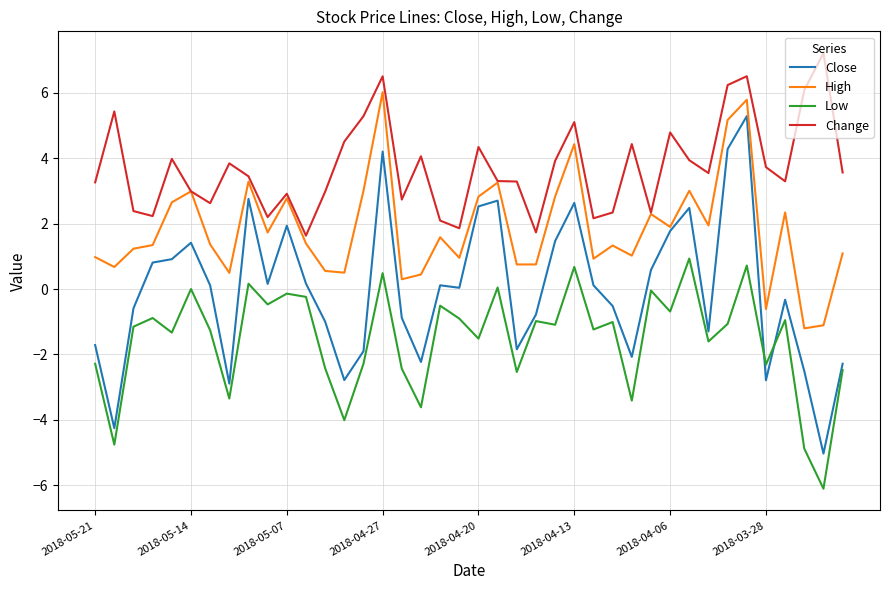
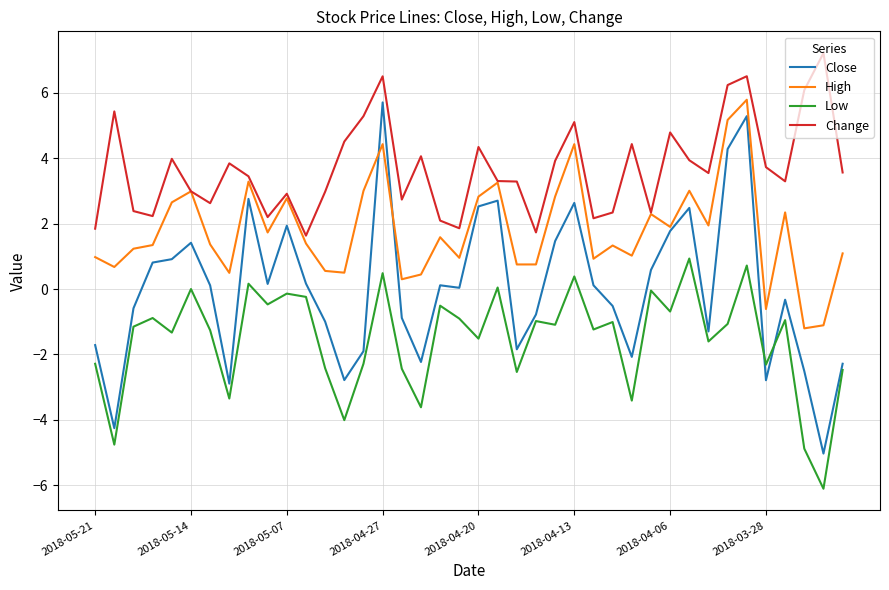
  {
    "Close": {
      "2018-05-21": -1.7,
      "2018-05-14": 1.4,
      "2018-05-07": 1.9,
-     "2018-04-27": 4.2,
+     "2018-04-27": 5.7,
      "2018-04-20": 2.5,
      "2018-04-13": 2.6,
      "2018-04-06": 1.8,
      "2018-03-28": -2.8
    },
    "High": {
      "2018-05-21": 1.0,
      "2018-05-07": 2.8,
-     "2018-04-27": 6.0,
+     "2018-04-27": 4.4,
      "2018-04-20": 2.8,
      "2018-04-13": 4.4,
      "2018-04-06": 1.9,
      "2018-03-28": -0.6
    },
    "Low": {
      "2018-05-21": -2.3,
      "2018-05-14": 0.0,
      "2018-05-07": -0.1,
      "2018-04-27": 0.5,
      "2018-04-20": -1.5,
-     "2018-04-13": 0.7,
+     "2018-04-13": 0.4,
      "2018-04-06": -0.7,
      "2018-03-28": -2.3
    },
    "Change": {
-     "2018-05-21": 3.3,
+     "2018-05-21": 1.8,
      "2018-05-07": 2.9,
      "2018-04-27": 6.5,
      "2018-04-20": 4.3,
      "2018-04-13": 5.1,
      "2018-04-06": 4.8,
      "2018-03-28": 3.7
    }
  }
